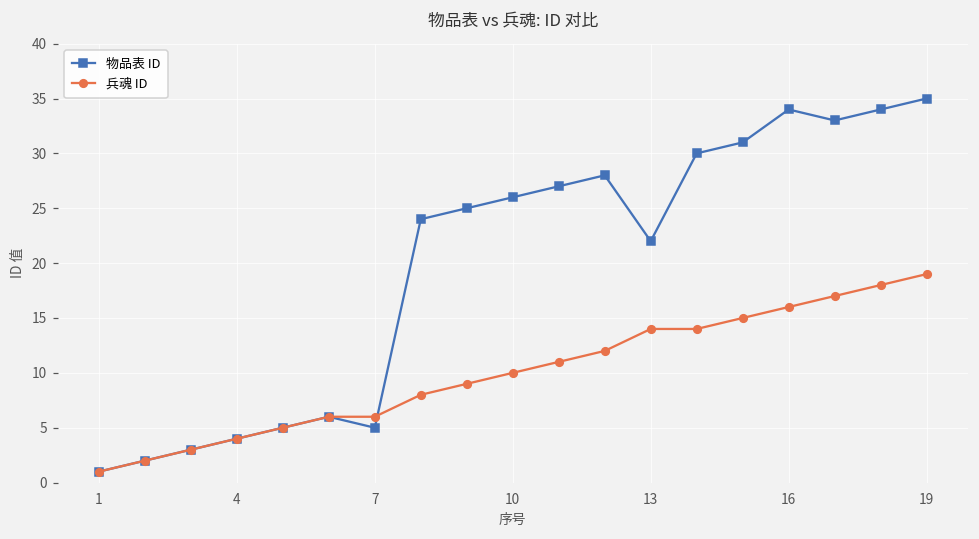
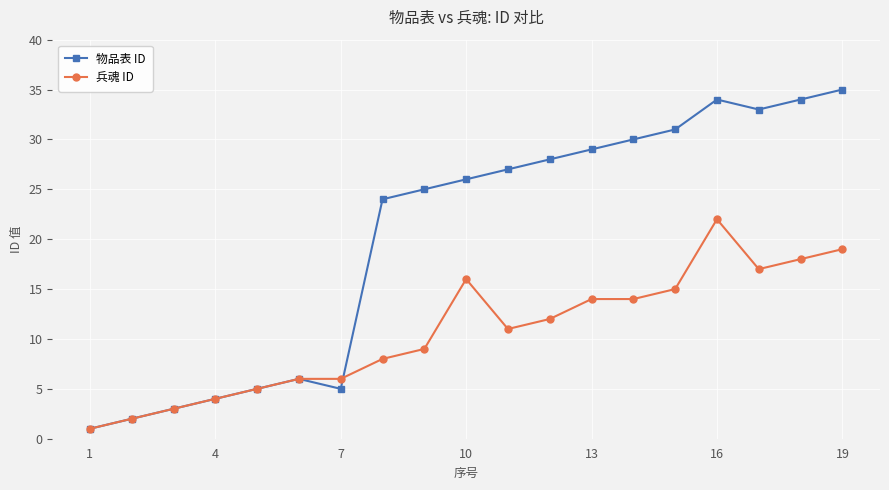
  {
    "物品表 ID": {
      "7": 5,
      "10": 26,
-     "13": 22,
+     "13": 29,
      "16": 34,
      "19": 35
    },
    "兵魂 ID": {
      "7": 6,
-     "10": 10,
+     "10": 16,
      "13": 14,
-     "16": 16,
+     "16": 22,
      "19": 19
    }
  }
